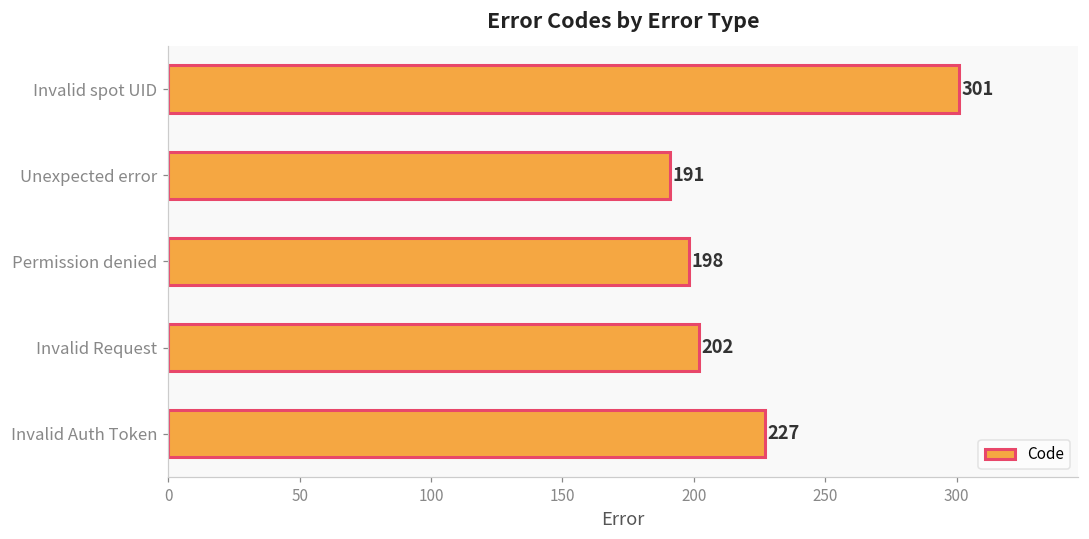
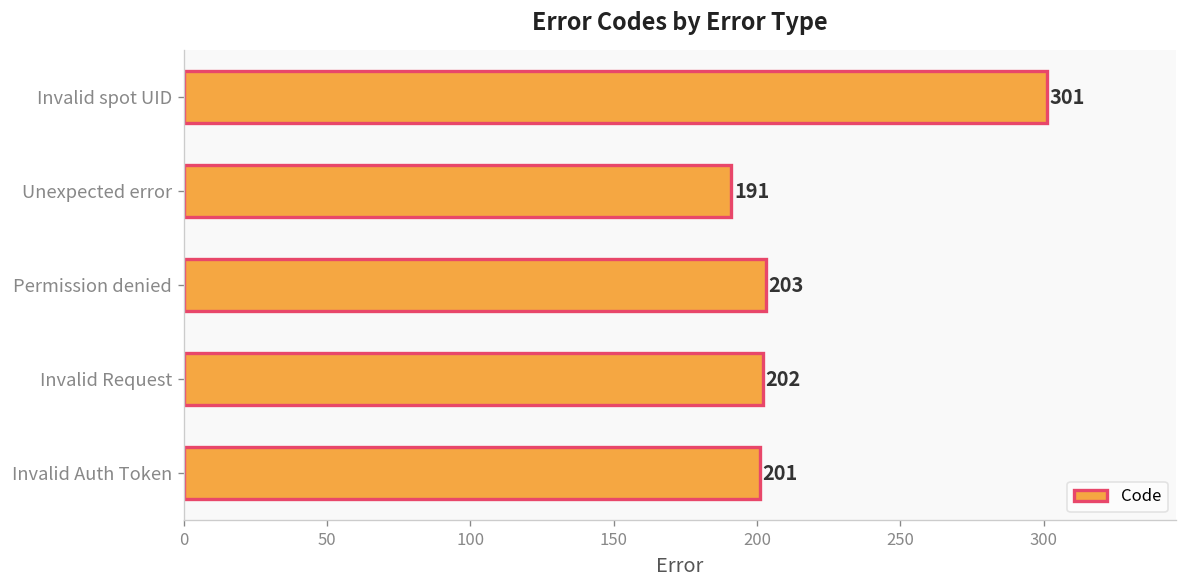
  {
    "Invalid spot UID": 301,
    "Unexpected error": 191,
-   "Permission denied": 198,
+   "Permission denied": 203,
    "Invalid Request": 202,
-   "Invalid Auth Token": 227
+   "Invalid Auth Token": 201
  }
